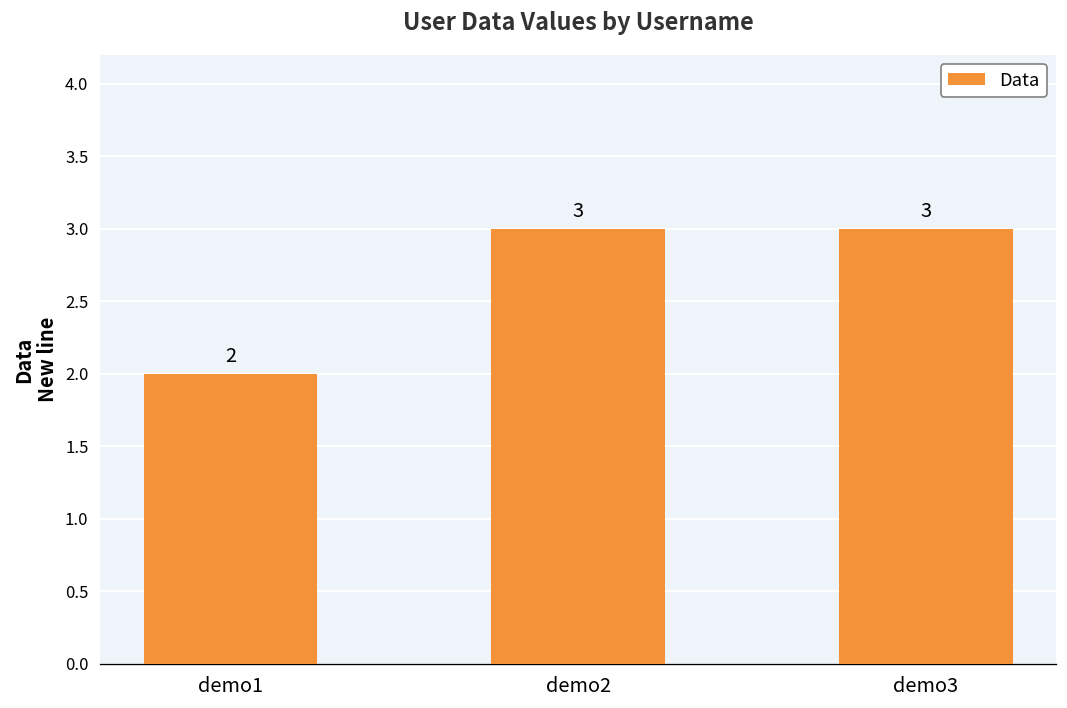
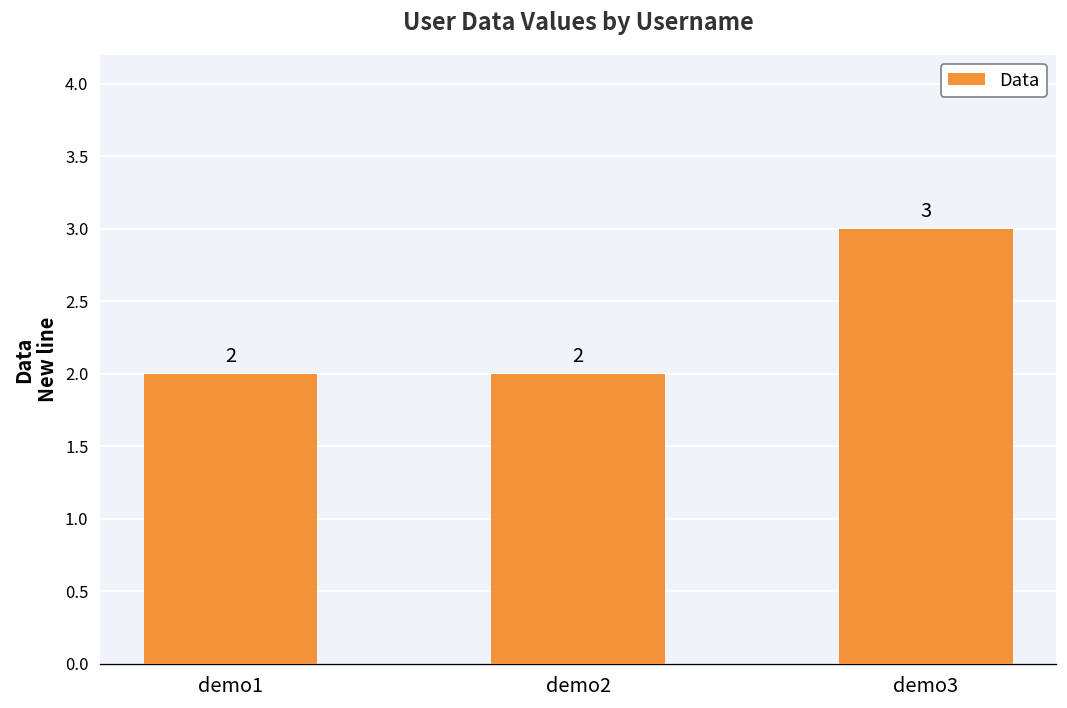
  {
    "demo1": 2,
-   "demo2": 3,
+   "demo2": 2,
    "demo3": 3
  }
